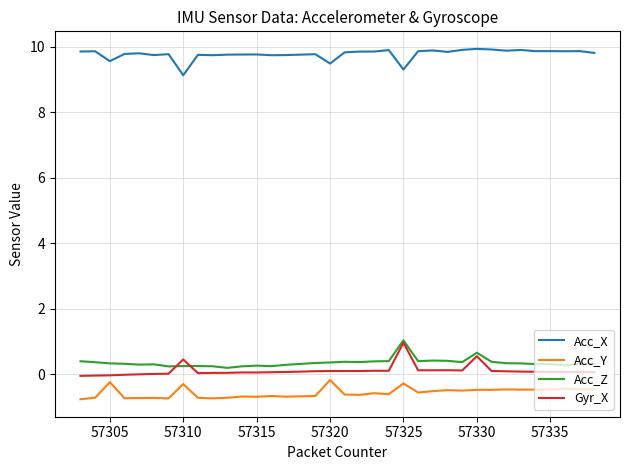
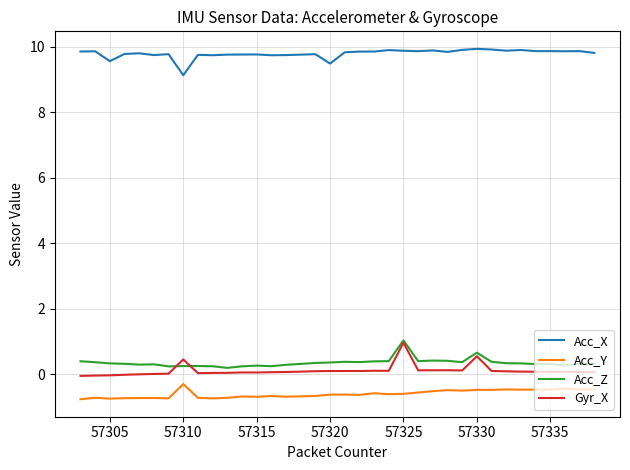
  {
    "Acc_X": {
      "57305": 9.6,
      "57310": 9.1,
      "57315": 9.8,
      "57320": 9.5,
-     "57325": 9.3,
+     "57325": 9.9,
      "57330": 9.9,
      "57335": 9.9
    },
    "Acc_Y": {
-     "57305": -0.2,
+     "57305": -0.7,
      "57310": -0.3,
      "57315": -0.7,
-     "57320": -0.2,
-     "57325": -0.3,
+     "57320": -0.6,
+     "57325": -0.6,
      "57330": -0.5
    },
    "Acc_Z": {
      "57305": 0.3,
      "57310": 0.2,
      "57315": 0.3,
      "57320": 0.4,
      "57330": 0.7
    },
    "Gyr_X": {
      "57305": 0.0,
      "57310": 0.4,
      "57315": 0.0,
      "57320": 0.1,
      "57330": 0.5
    }
  }
